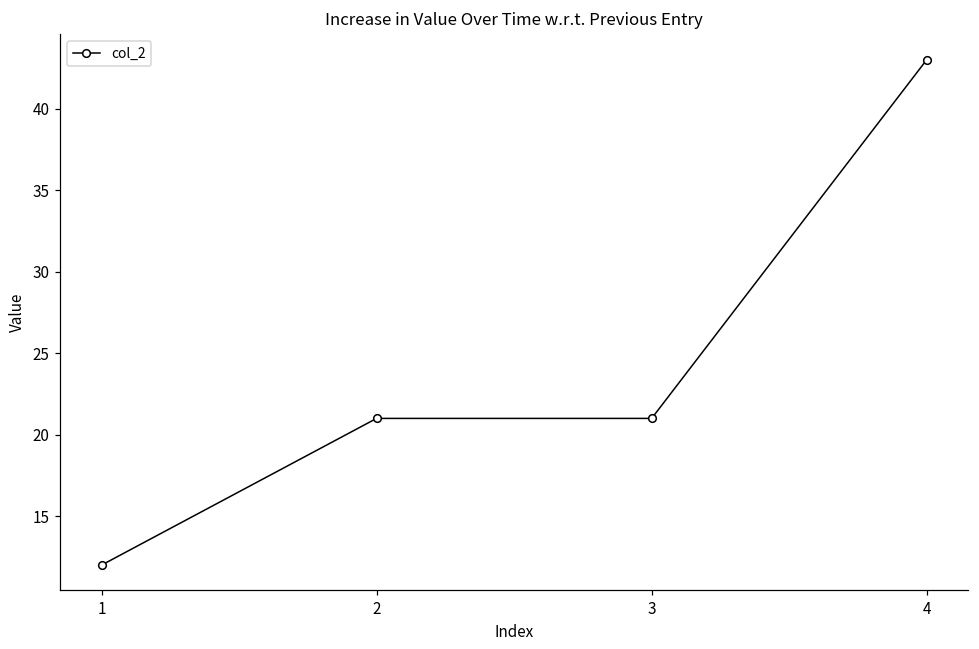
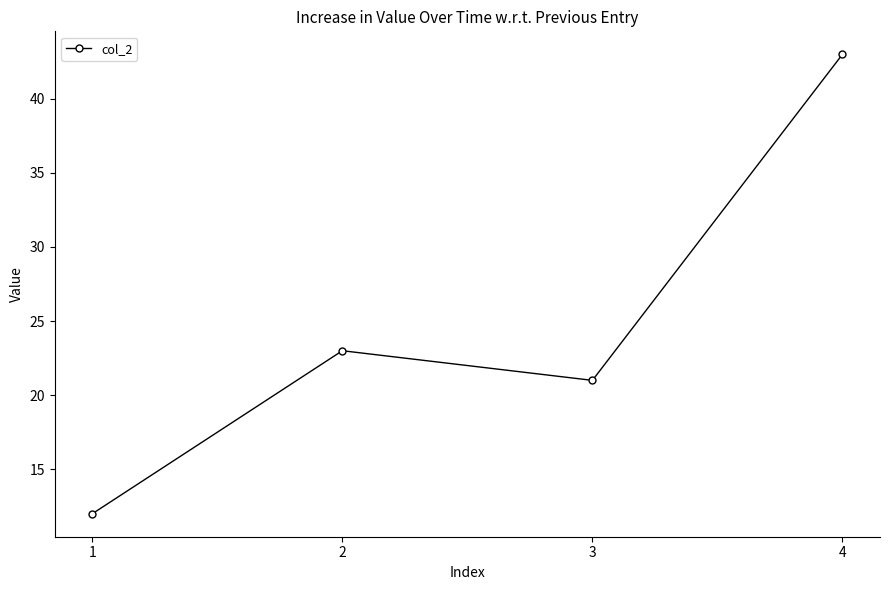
  {
    "1": 12,
-   "2": 21,
+   "2": 23,
    "3": 21,
    "4": 43
  }
